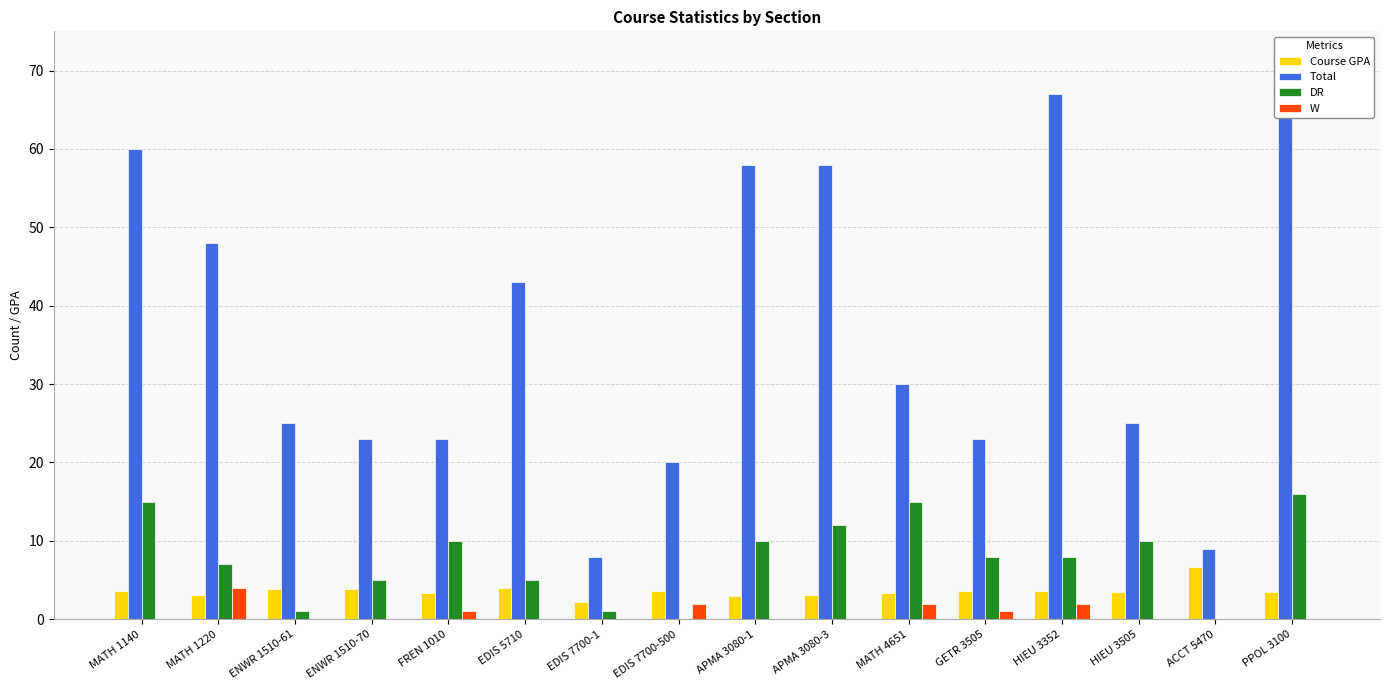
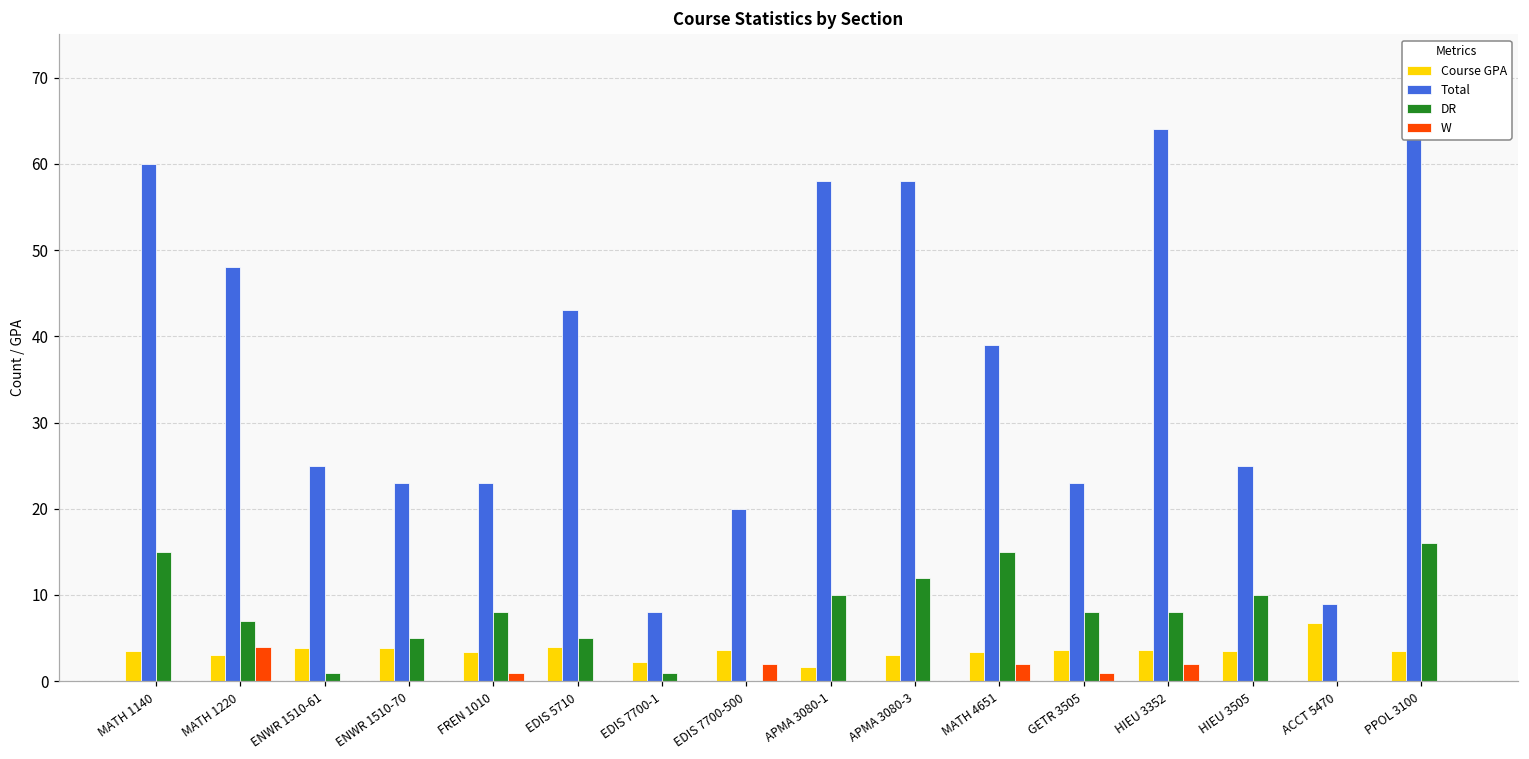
  {
    "Course GPA": {
      "MATH 1140": 4,
      "MATH 1220": 3,
      "ENWR 1510-61": 4,
      "ENWR 1510-70": 4,
      "FREN 1010": 3,
      "EDIS 5710": 4,
      "EDIS 7700-1": 2,
      "EDIS 7700-500": 4,
-     "APMA 3080-1": 3,
+     "APMA 3080-1": 2,
      "APMA 3080-3": 3,
      "MATH 4651": 3,
      "GETR 3505": 4,
      "HIEU 3352": 4,
      "HIEU 3505": 3,
      "ACCT 5470": 7,
      "PPOL 3100": 4
    },
    "Total": {
      "MATH 1140": 60,
      "MATH 1220": 48,
      "ENWR 1510-61": 25,
      "ENWR 1510-70": 23,
      "FREN 1010": 23,
      "EDIS 5710": 43,
      "EDIS 7700-1": 8,
      "EDIS 7700-500": 20,
      "APMA 3080-1": 58,
      "APMA 3080-3": 58,
-     "MATH 4651": 30,
+     "MATH 4651": 39,
      "GETR 3505": 23,
-     "HIEU 3352": 67,
+     "HIEU 3352": 64,
      "HIEU 3505": 25,
      "ACCT 5470": 9
    },
    "DR": {
      "MATH 1140": 15,
      "MATH 1220": 7,
      "ENWR 1510-61": 1,
      "ENWR 1510-70": 5,
-     "FREN 1010": 10,
+     "FREN 1010": 8,
      "EDIS 5710": 5,
      "EDIS 7700-1": 1,
      "EDIS 7700-500": 0,
      "APMA 3080-1": 10,
      "APMA 3080-3": 12,
      "MATH 4651": 15,
      "GETR 3505": 8,
      "HIEU 3352": 8,
      "HIEU 3505": 10,
      "ACCT 5470": 0,
      "PPOL 3100": 16
    },
    "W": {
      "MATH 1140": 0,
      "MATH 1220": 4,
      "ENWR 1510-61": 0,
      "ENWR 1510-70": 0,
      "FREN 1010": 1,
      "EDIS 5710": 0,
      "EDIS 7700-1": 0,
      "EDIS 7700-500": 2,
      "APMA 3080-1": 0,
      "APMA 3080-3": 0,
      "MATH 4651": 2,
      "GETR 3505": 1,
      "HIEU 3352": 2,
      "HIEU 3505": 0,
      "ACCT 5470": 0,
      "PPOL 3100": 0
    }
  }
